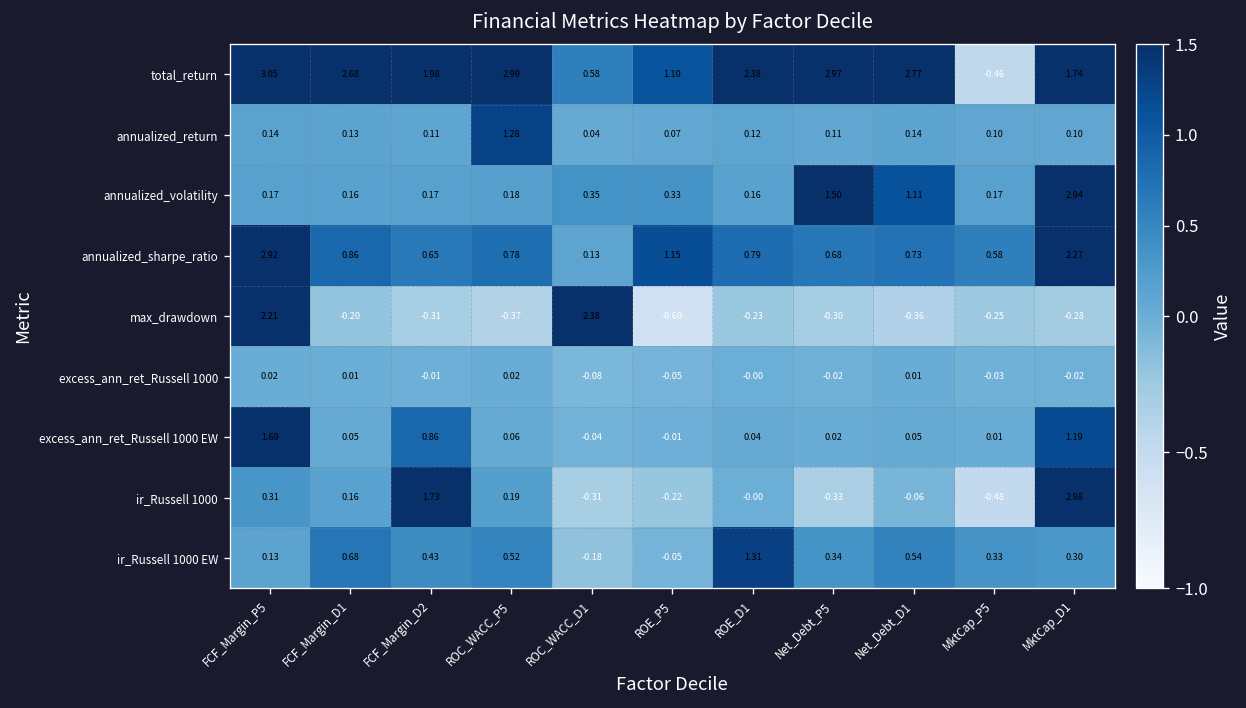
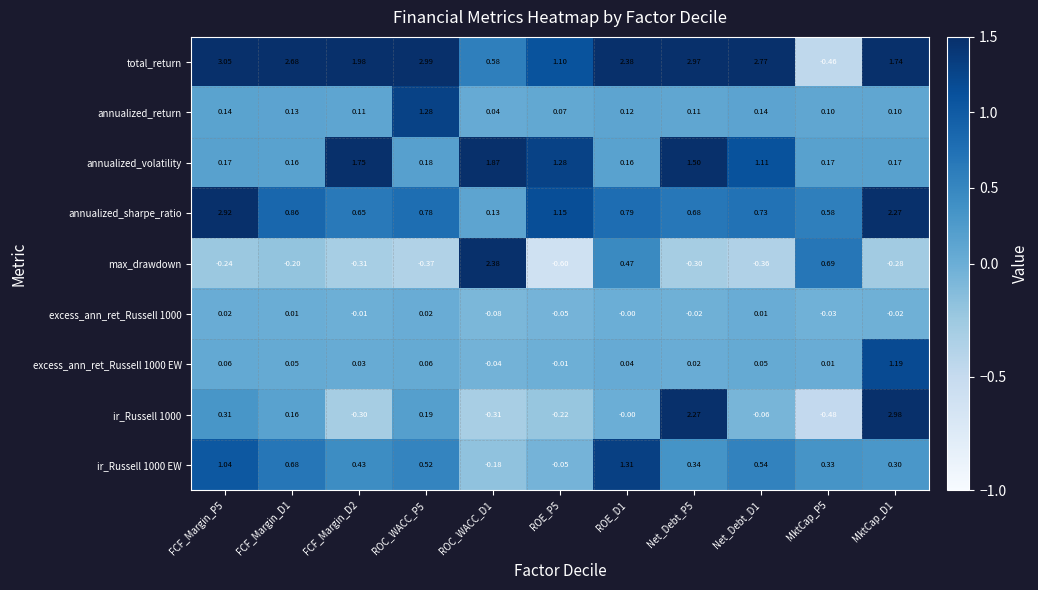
  {
    "total_return": {
      "FCF_Margin_P5": 3.05,
      "FCF_Margin_D1": 2.68,
      "FCF_Margin_D2": 1.98,
      "ROC_WACC_P5": 2.99,
      "ROC_WACC_D1": 0.58,
      "ROE_P5": 1.10,
      "ROE_D1": 2.38,
      "Net_Debt_P5": 2.97,
      "Net_Debt_D1": 2.77,
      "MktCap_P5": -0.46,
      "MktCap_D1": 1.74
    },
    "annualized_return": {
      "FCF_Margin_P5": 0.14,
      "FCF_Margin_D1": 0.13,
      "FCF_Margin_D2": 0.11,
      "ROC_WACC_P5": 1.28,
      "ROC_WACC_D1": 0.04,
      "ROE_P5": 0.07,
      "ROE_D1": 0.12,
      "Net_Debt_P5": 0.11,
      "Net_Debt_D1": 0.14,
      "MktCap_P5": 0.10,
      "MktCap_D1": 0.10
    },
    "annualized_volatility": {
      "FCF_Margin_P5": 0.17,
      "FCF_Margin_D1": 0.16,
-     "FCF_Margin_D2": 0.17,
+     "FCF_Margin_D2": 1.75,
      "ROC_WACC_P5": 0.18,
-     "ROC_WACC_D1": 0.35,
-     "ROE_P5": 0.33,
+     "ROC_WACC_D1": 1.87,
+     "ROE_P5": 1.28,
      "ROE_D1": 0.16,
      "Net_Debt_P5": 1.50,
      "Net_Debt_D1": 1.11,
      "MktCap_P5": 0.17,
-     "MktCap_D1": 2.94
+     "MktCap_D1": 0.17
    },
    "annualized_sharpe_ratio": {
      "FCF_Margin_P5": 2.92,
      "FCF_Margin_D1": 0.86,
      "FCF_Margin_D2": 0.65,
      "ROC_WACC_P5": 0.78,
      "ROC_WACC_D1": 0.13,
      "ROE_P5": 1.15,
      "ROE_D1": 0.79,
      "Net_Debt_P5": 0.68,
      "Net_Debt_D1": 0.73,
      "MktCap_P5": 0.58,
      "MktCap_D1": 2.27
    },
    "max_drawdown": {
-     "FCF_Margin_P5": 2.21,
+     "FCF_Margin_P5": -0.24,
      "FCF_Margin_D1": -0.20,
      "FCF_Margin_D2": -0.31,
      "ROC_WACC_P5": -0.37,
      "ROC_WACC_D1": 2.38,
-     "ROE_D1": -0.23,
+     "ROE_D1": 0.47,
      "Net_Debt_P5": -0.30,
      "Net_Debt_D1": -0.36,
-     "MktCap_P5": -0.25,
+     "MktCap_P5": 0.69,
      "MktCap_D1": -0.28
    },
    "excess_ann_ret_Russell 1000": {
      "FCF_Margin_P5": 0.02,
      "FCF_Margin_D1": 0.01,
      "FCF_Margin_D2": -0.01,
      "ROC_WACC_P5": 0.02,
      "ROC_WACC_D1": -0.08,
      "ROE_P5": -0.05,
      "ROE_D1": -0.00,
      "Net_Debt_P5": -0.02,
      "Net_Debt_D1": 0.01,
      "MktCap_P5": -0.03,
      "MktCap_D1": -0.02
    },
    "excess_ann_ret_Russell 1000 EW": {
-     "FCF_Margin_P5": 1.69,
+     "FCF_Margin_P5": 0.06,
      "FCF_Margin_D1": 0.05,
-     "FCF_Margin_D2": 0.86,
+     "FCF_Margin_D2": 0.03,
      "ROC_WACC_P5": 0.06,
      "ROC_WACC_D1": -0.04,
      "ROE_P5": -0.01,
      "ROE_D1": 0.04,
      "Net_Debt_P5": 0.02,
      "Net_Debt_D1": 0.05,
      "MktCap_P5": 0.01,
      "MktCap_D1": 1.19
    },
    "ir_Russell 1000": {
      "FCF_Margin_P5": 0.31,
      "FCF_Margin_D1": 0.16,
-     "FCF_Margin_D2": 1.73,
+     "FCF_Margin_D2": -0.30,
      "ROC_WACC_P5": 0.19,
      "ROC_WACC_D1": -0.31,
      "ROE_P5": -0.22,
      "ROE_D1": -0.00,
-     "Net_Debt_P5": -0.33,
+     "Net_Debt_P5": 2.27,
      "Net_Debt_D1": -0.06,
      "MktCap_P5": -0.48,
      "MktCap_D1": 2.98
    },
    "ir_Russell 1000 EW": {
-     "FCF_Margin_P5": 0.13,
+     "FCF_Margin_P5": 1.04,
      "FCF_Margin_D1": 0.68,
      "FCF_Margin_D2": 0.43,
      "ROC_WACC_P5": 0.52,
      "ROC_WACC_D1": -0.18,
      "ROE_P5": -0.05,
      "ROE_D1": 1.31,
      "Net_Debt_P5": 0.34,
      "Net_Debt_D1": 0.54,
      "MktCap_P5": 0.33,
      "MktCap_D1": 0.30
    }
  }
